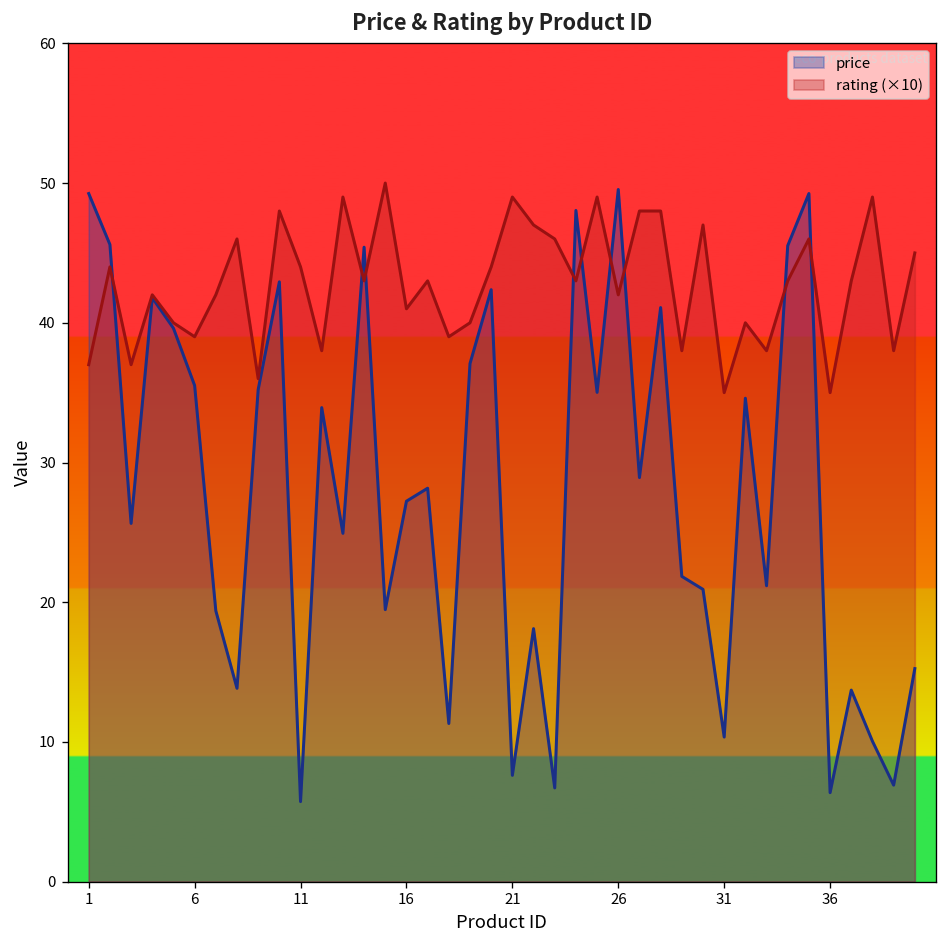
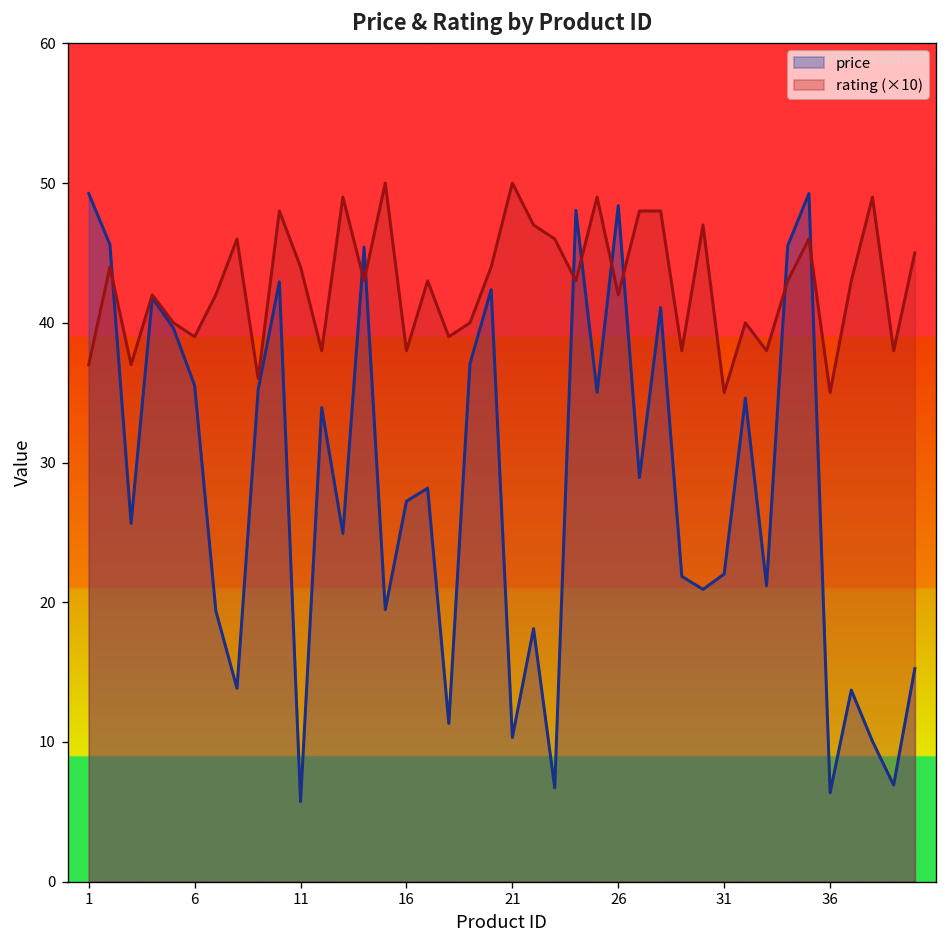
  {
    "price": {
      "1": 49.3,
      "6": 35.5,
      "11": 5.7,
      "16": 27.2,
-     "21": 7.6,
-     "26": 49.5,
-     "31": 10.4,
+     "21": 10.3,
+     "26": 48.4,
+     "31": 22.0,
      "36": 6.4
    },
    "rating (×10)": {
      "1": 37.0,
      "6": 39.0,
      "11": 44.0,
-     "16": 41.0,
-     "21": 49.0,
+     "16": 38.0,
+     "21": 50.0,
      "26": 42.0,
      "31": 35.0,
      "36": 35.0
    }
  }
